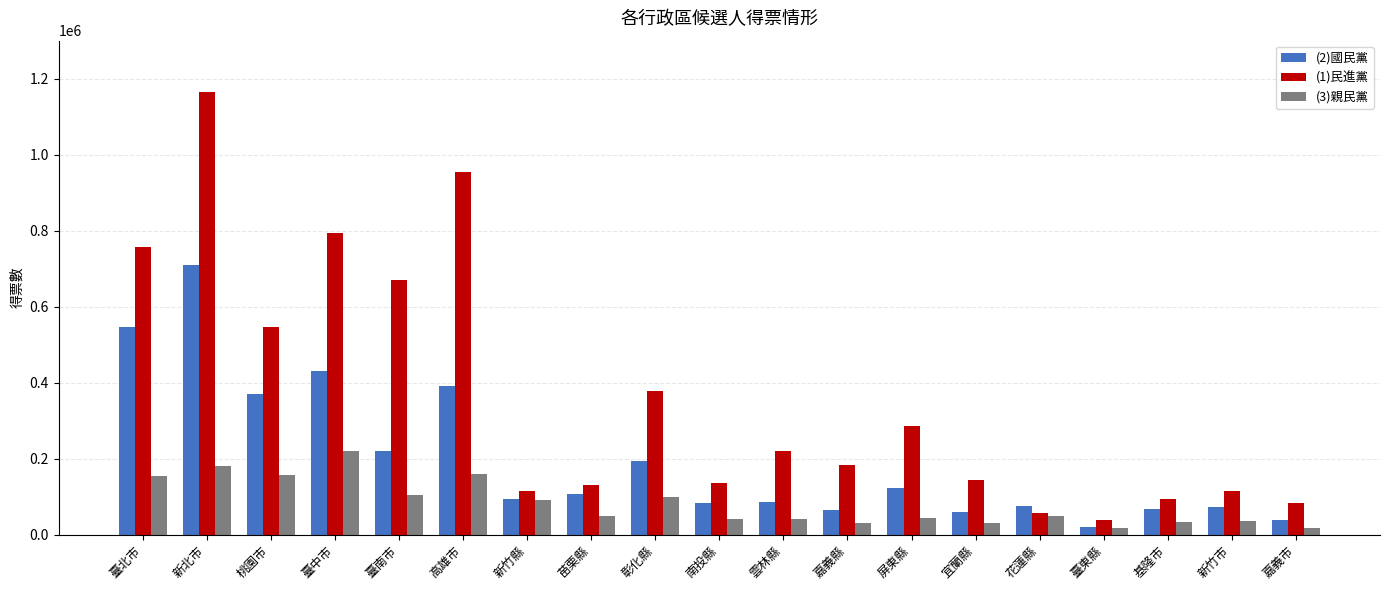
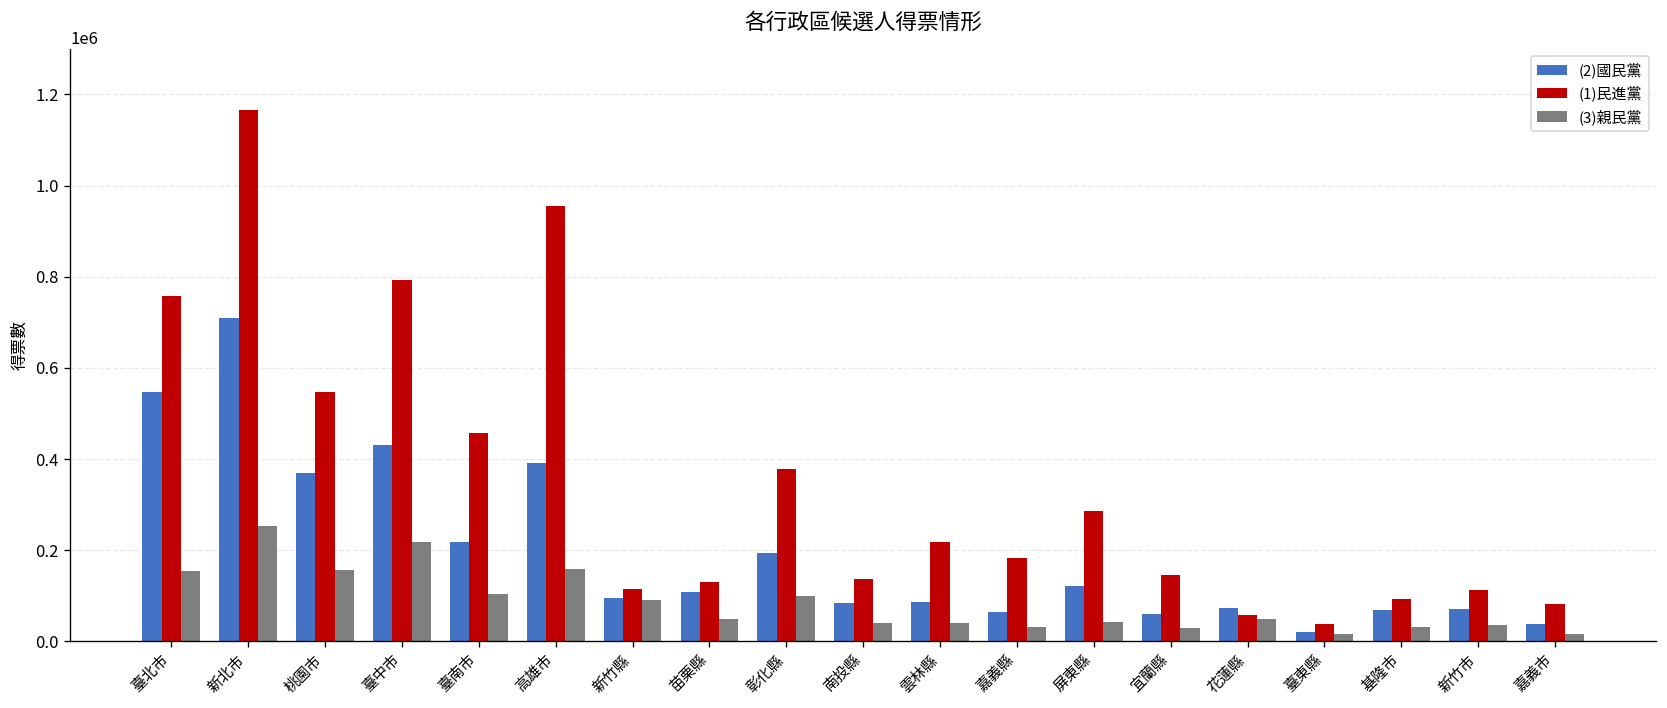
  {
    "(2)國民黨": {
      "臺北市": 550000,
      "新北市": 710000,
      "桃園市": 370000,
      "臺中市": 430000,
      "臺南市": 220000,
      "高雄市": 390000,
      "新竹縣": 90000,
      "苗栗縣": 110000,
      "彰化縣": 190000,
      "南投縣": 80000,
      "雲林縣": 90000,
      "嘉義縣": 70000,
      "屏東縣": 120000,
      "宜蘭縣": 60000,
      "花蓮縣": 70000,
      "臺東縣": 20000,
      "基隆市": 70000,
      "新竹市": 70000,
      "嘉義市": 40000
    },
    "(1)民進黨": {
      "臺北市": 760000,
      "新北市": 1170000,
      "桃園市": 550000,
      "臺中市": 790000,
-     "臺南市": 670000,
+     "臺南市": 460000,
      "高雄市": 960000,
      "新竹縣": 110000,
      "苗栗縣": 130000,
      "彰化縣": 380000,
      "南投縣": 140000,
      "雲林縣": 220000,
      "嘉義縣": 180000,
      "屏東縣": 290000,
      "宜蘭縣": 140000,
      "花蓮縣": 60000,
      "臺東縣": 40000,
      "基隆市": 90000,
      "新竹市": 110000,
      "嘉義市": 80000
    },
    "(3)親民黨": {
      "臺北市": 150000,
-     "新北市": 180000,
+     "新北市": 250000,
      "桃園市": 160000,
      "臺中市": 220000,
      "臺南市": 100000,
      "高雄市": 160000,
      "新竹縣": 90000,
      "苗栗縣": 50000,
      "彰化縣": 100000,
      "南投縣": 40000,
      "雲林縣": 40000,
      "嘉義縣": 30000,
      "屏東縣": 40000,
      "宜蘭縣": 30000,
      "花蓮縣": 50000,
      "臺東縣": 20000,
      "基隆市": 30000,
      "新竹市": 40000,
      "嘉義市": 20000
    }
  }
